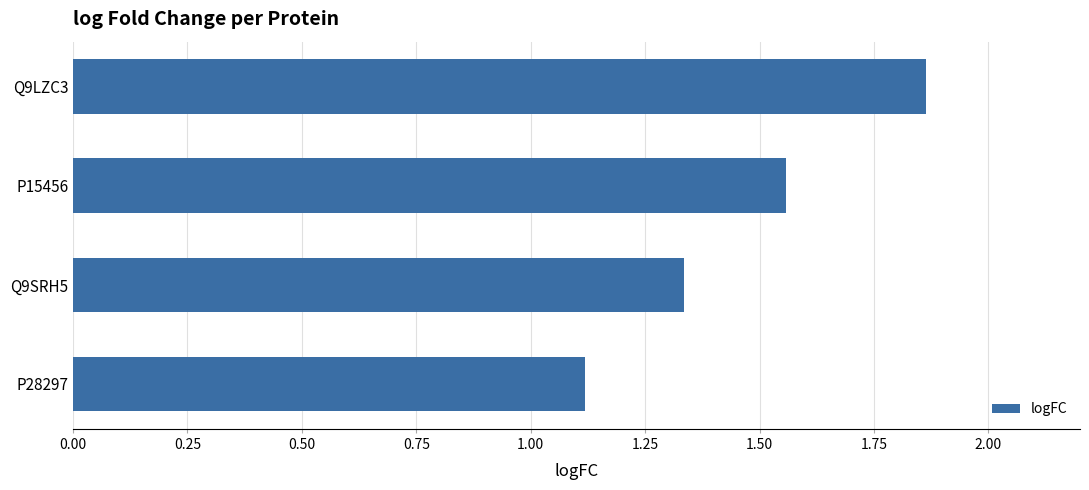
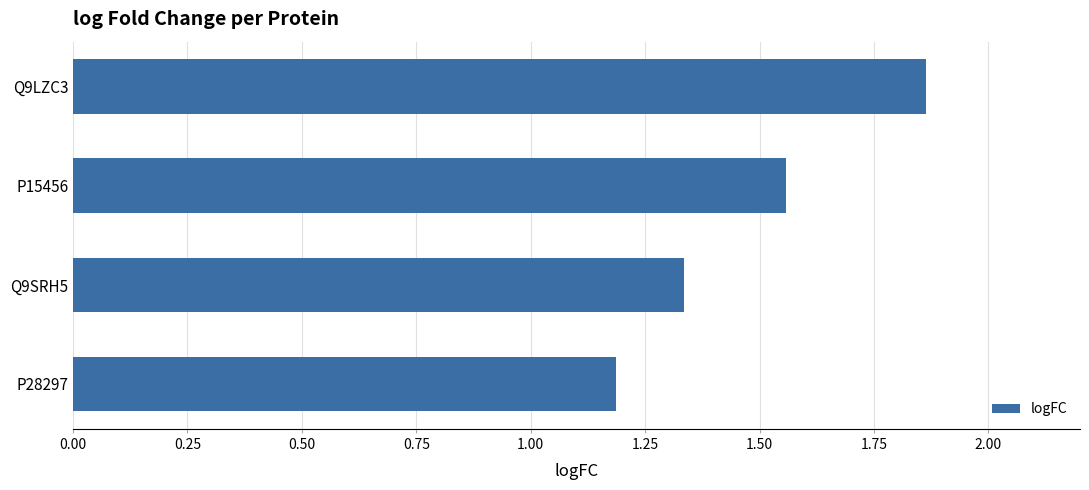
  {
    "Q9LZC3": 1.86,
    "P15456": 1.56,
    "Q9SRH5": 1.33,
-   "P28297": 1.12
+   "P28297": 1.19
  }
